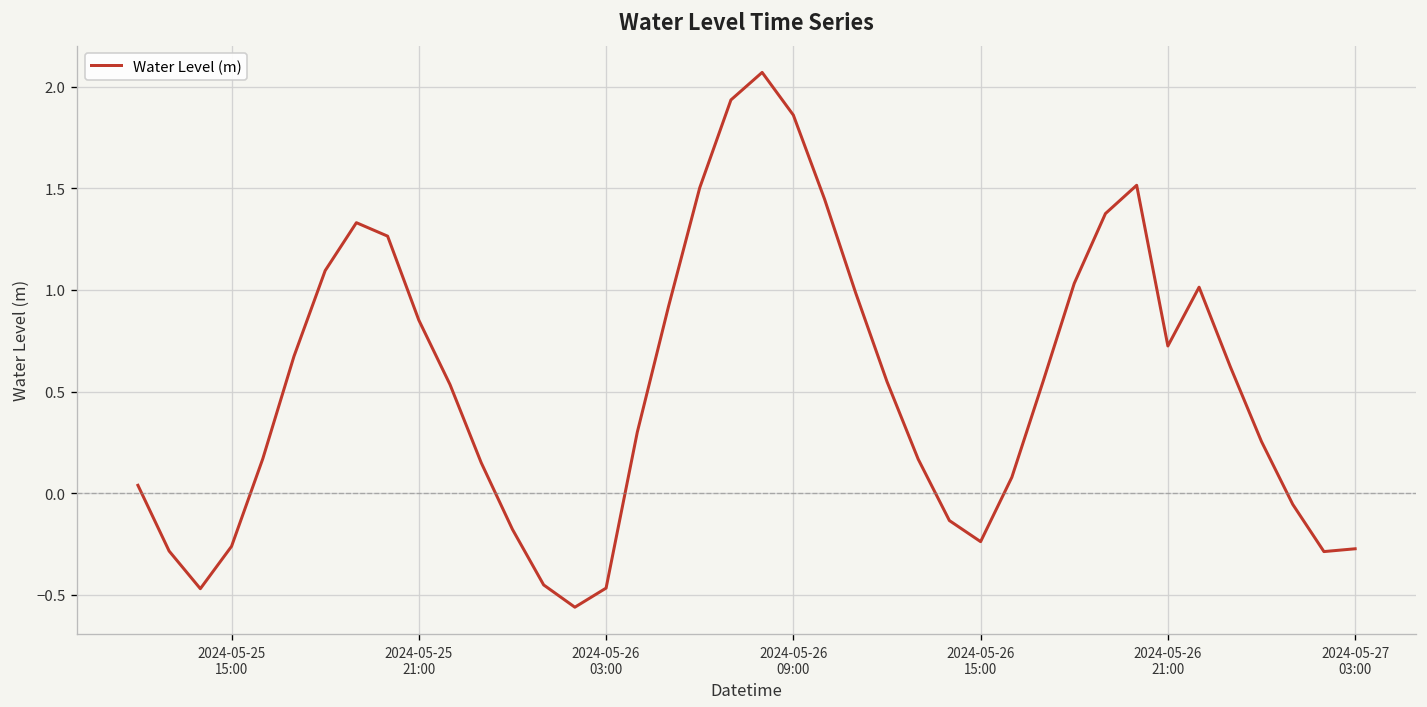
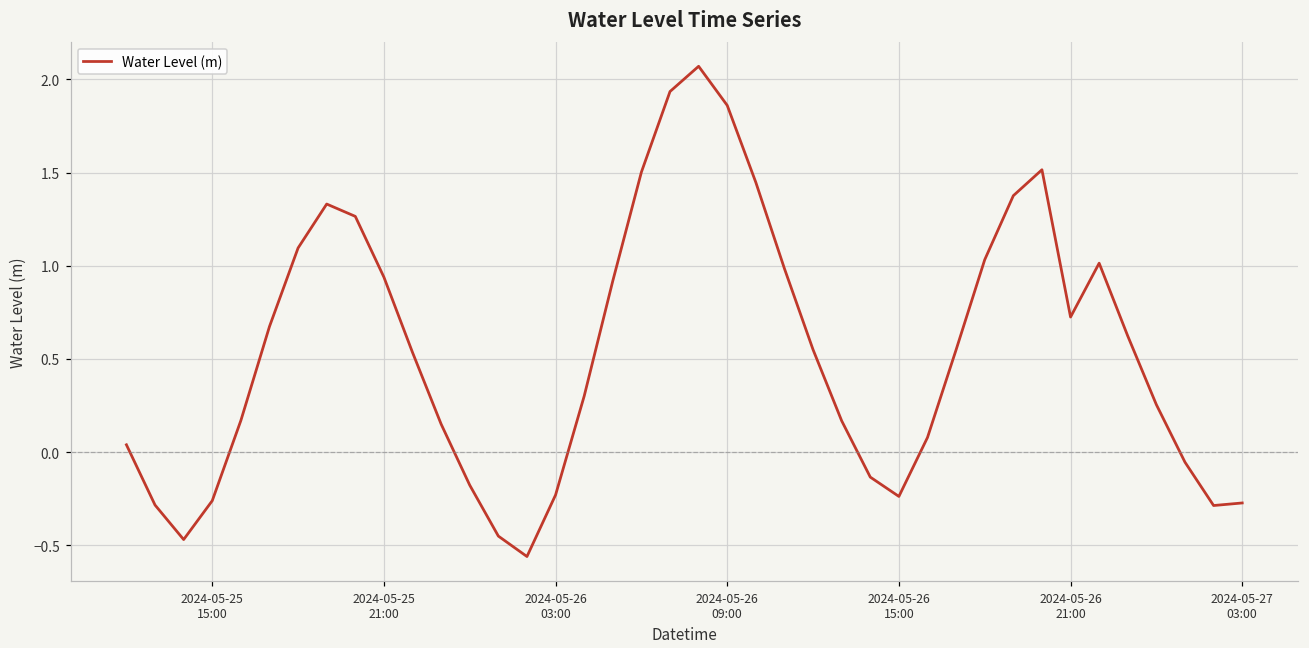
  {
    "2024-05-25 15:00": -0.26,
-   "2024-05-25 21:00": 0.85,
-   "2024-05-26 03:00": -0.47,
+   "2024-05-25 21:00": 0.94,
+   "2024-05-26 03:00": -0.23,
    "2024-05-26 09:00": 1.86,
    "2024-05-26 15:00": -0.24,
    "2024-05-26 21:00": 0.72,
    "2024-05-27 03:00": -0.27
  }
